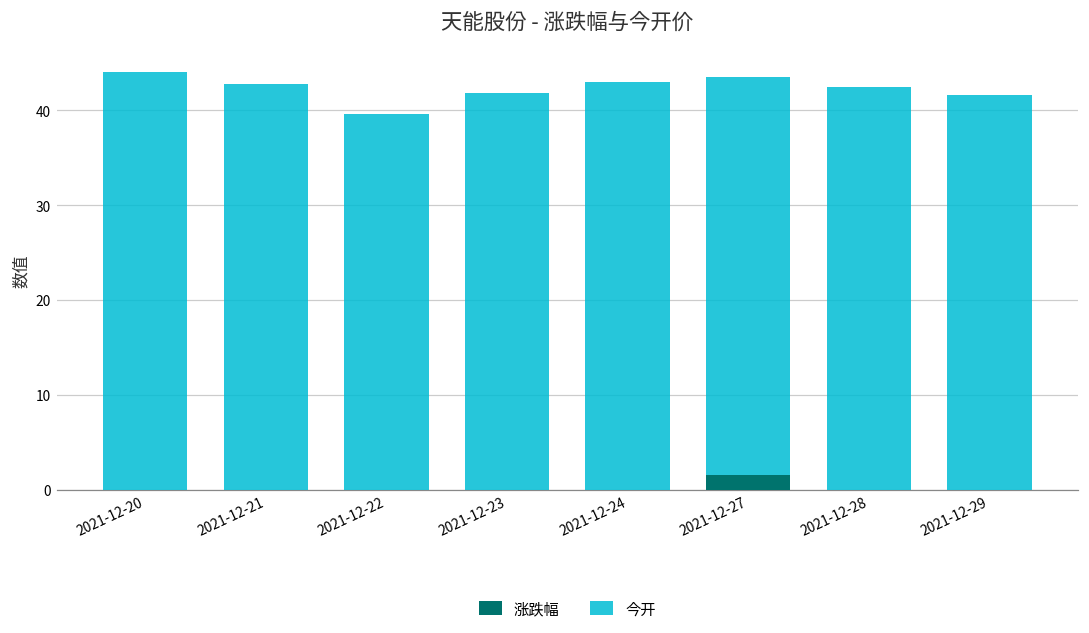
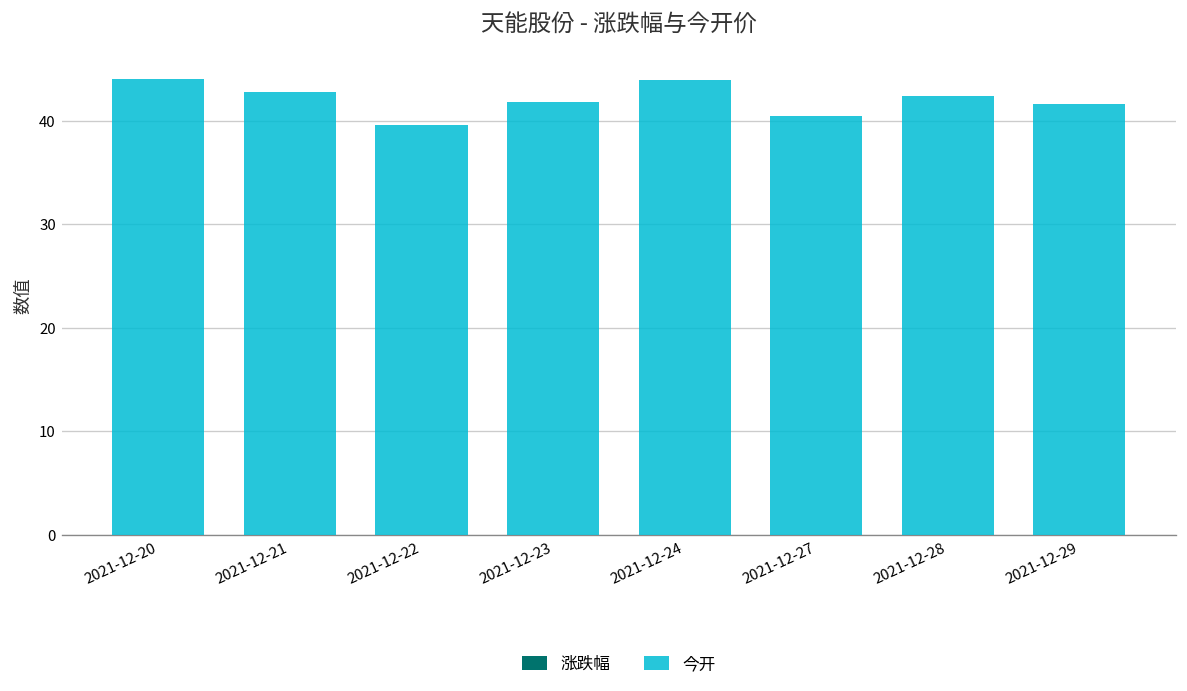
  {
    "涨跌幅": {
      "2021-12-22": 0,
-     "2021-12-27": 2
+     "2021-12-27": 0
    },
    "今开": {
      "2021-12-20": 44,
      "2021-12-21": 43,
      "2021-12-22": 40,
      "2021-12-23": 42,
-     "2021-12-24": 43,
-     "2021-12-27": 42,
+     "2021-12-24": 44,
+     "2021-12-27": 41,
      "2021-12-28": 42,
      "2021-12-29": 42
    }
  }
